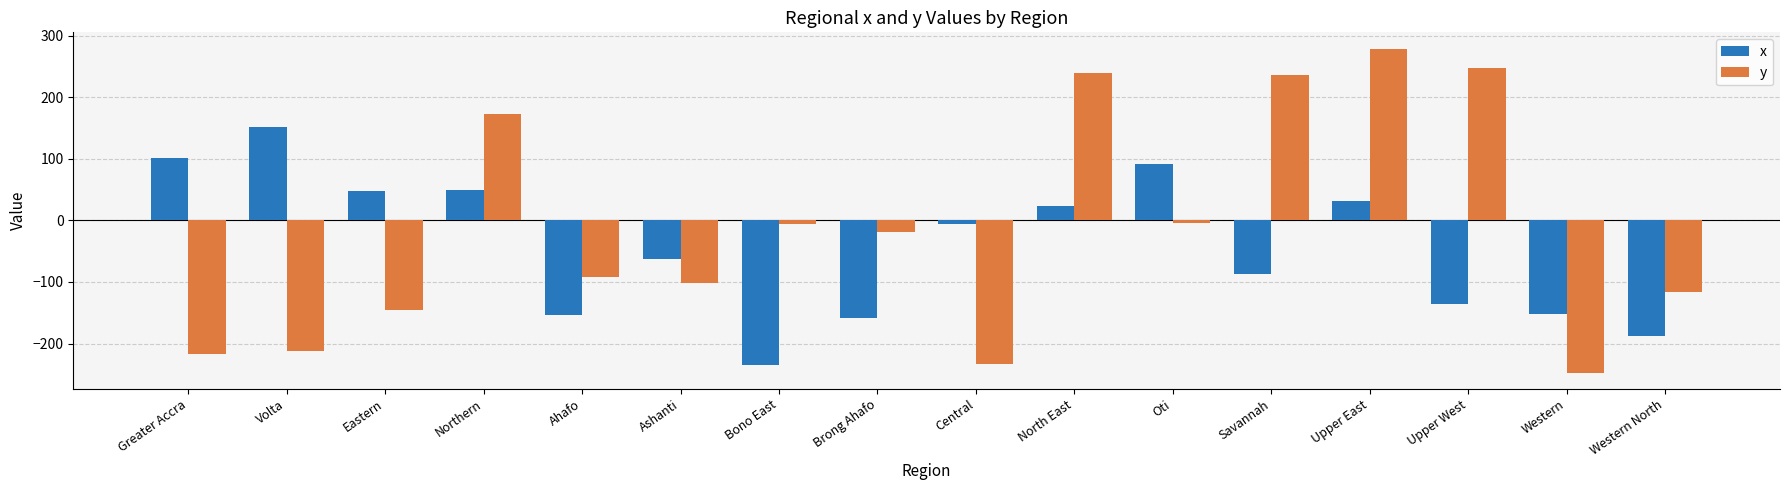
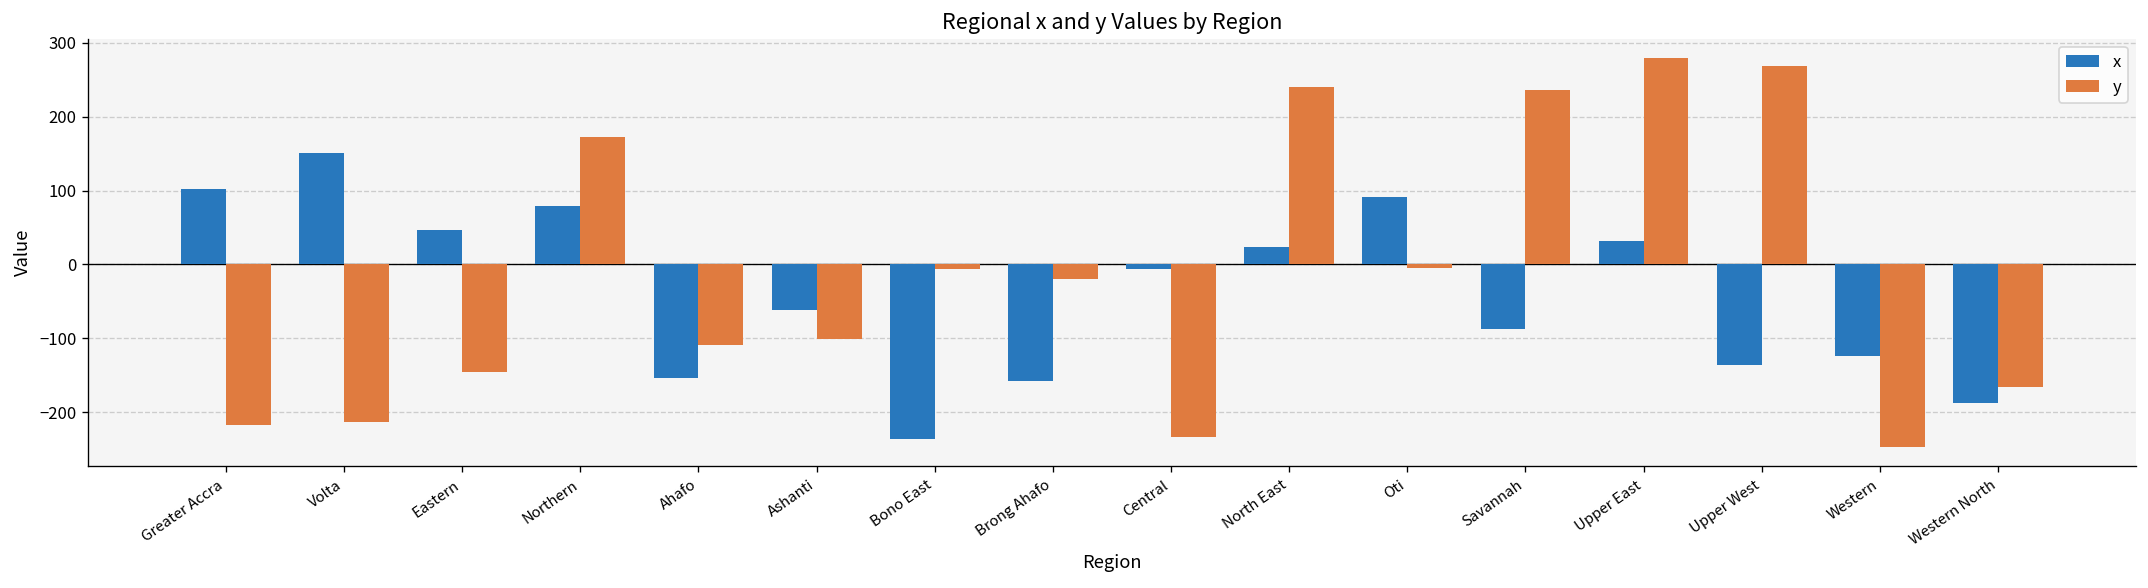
  {
    "x": {
      "Greater Accra": 100,
      "Volta": 150,
      "Eastern": 50,
-     "Northern": 50,
+     "Northern": 80,
      "Ahafo": -150,
      "Ashanti": -60,
      "Bono East": -240,
      "Brong Ahafo": -160,
      "Central": -10,
      "North East": 20,
      "Oti": 90,
      "Savannah": -90,
      "Upper East": 30,
      "Upper West": -140,
-     "Western": -150,
+     "Western": -120,
      "Western North": -190
    },
    "y": {
      "Greater Accra": -220,
      "Volta": -210,
      "Eastern": -150,
      "Northern": 170,
-     "Ahafo": -90,
+     "Ahafo": -110,
      "Ashanti": -100,
      "Bono East": -10,
      "Brong Ahafo": -20,
      "Central": -230,
      "North East": 240,
      "Oti": -10,
      "Savannah": 240,
      "Upper East": 280,
-     "Upper West": 250,
+     "Upper West": 270,
      "Western": -250,
-     "Western North": -120
+     "Western North": -170
    }
  }
